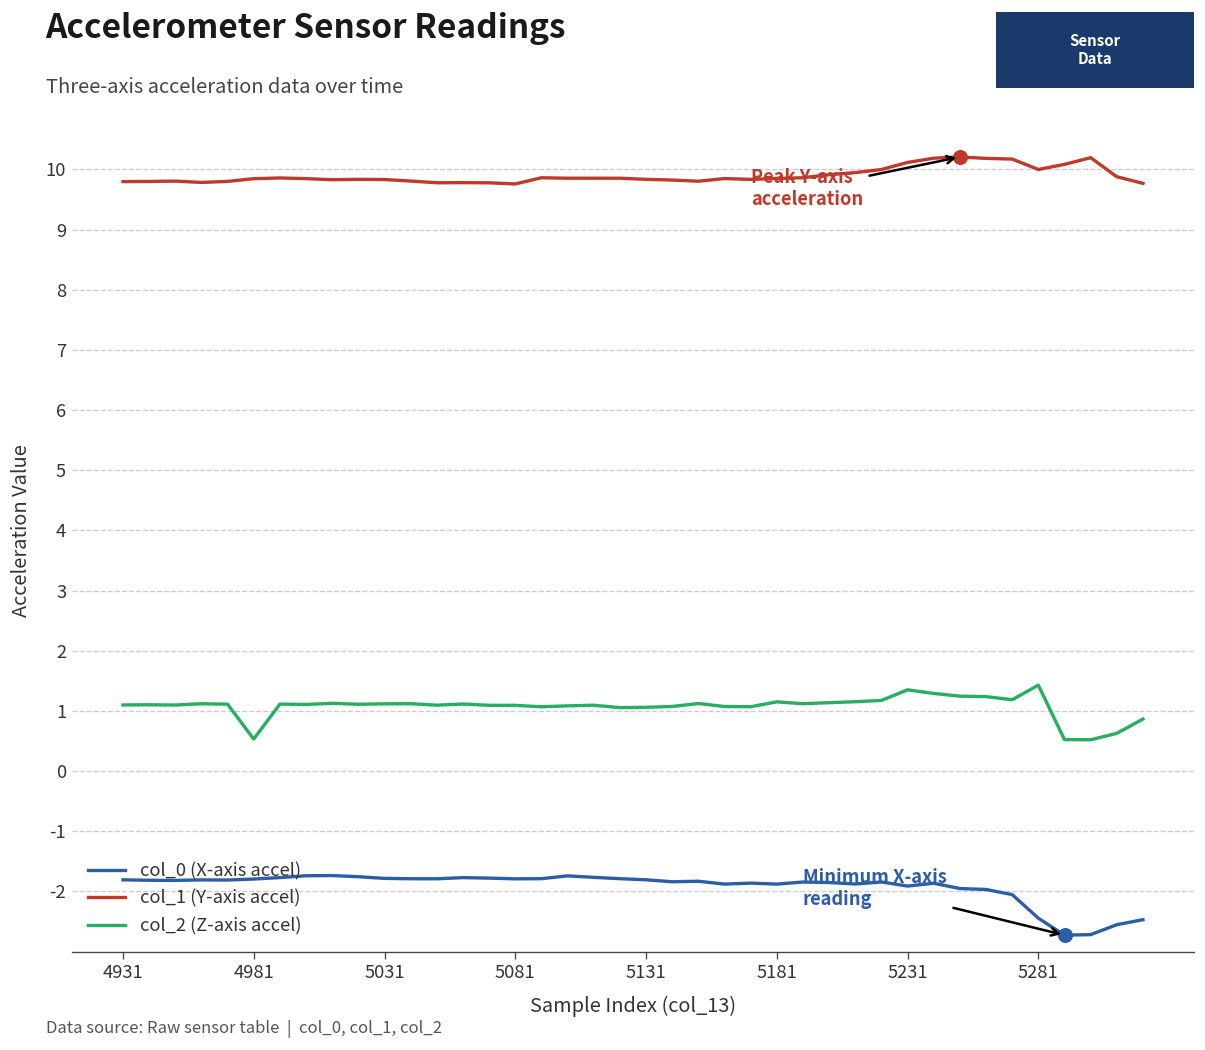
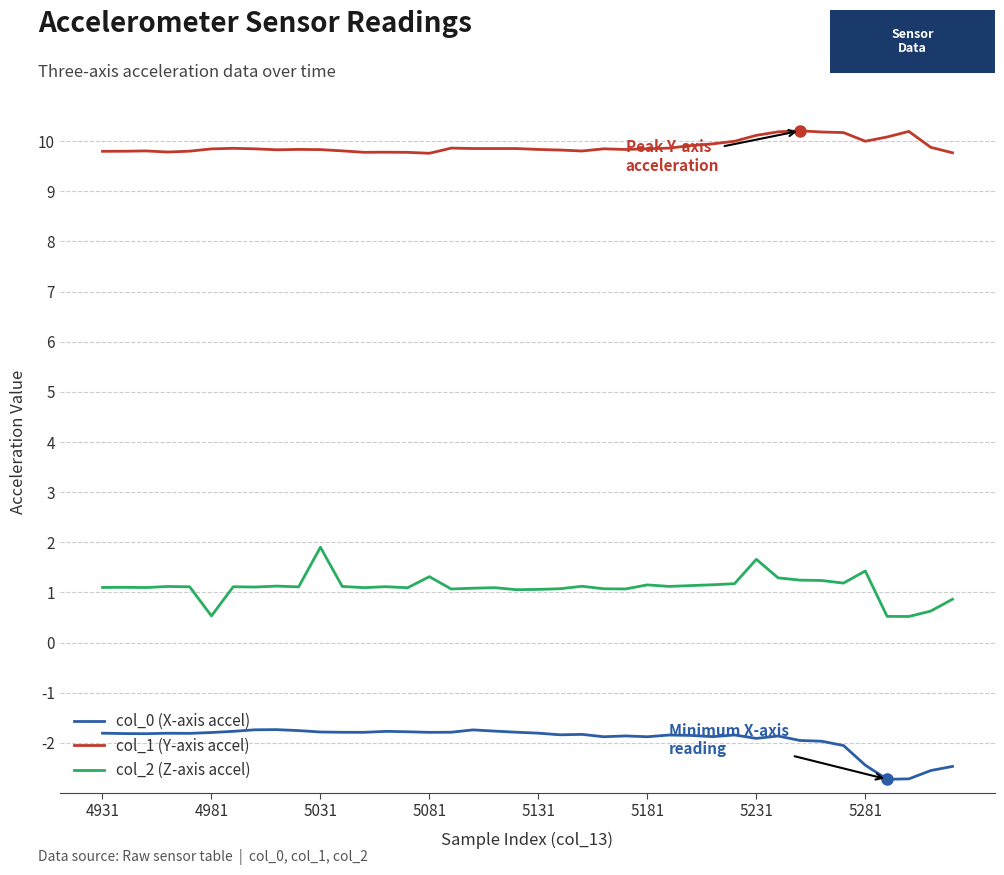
  {
    "col_2 (Z-axis accel)": {
      "4931": 1.1,
      "4981": 0.5,
-     "5031": 1.1,
-     "5081": 1.1,
+     "5031": 1.9,
+     "5081": 1.3,
      "5131": 1.1,
      "5181": 1.2,
-     "5231": 1.4,
+     "5231": 1.7,
      "5281": 1.4
    }
  }
